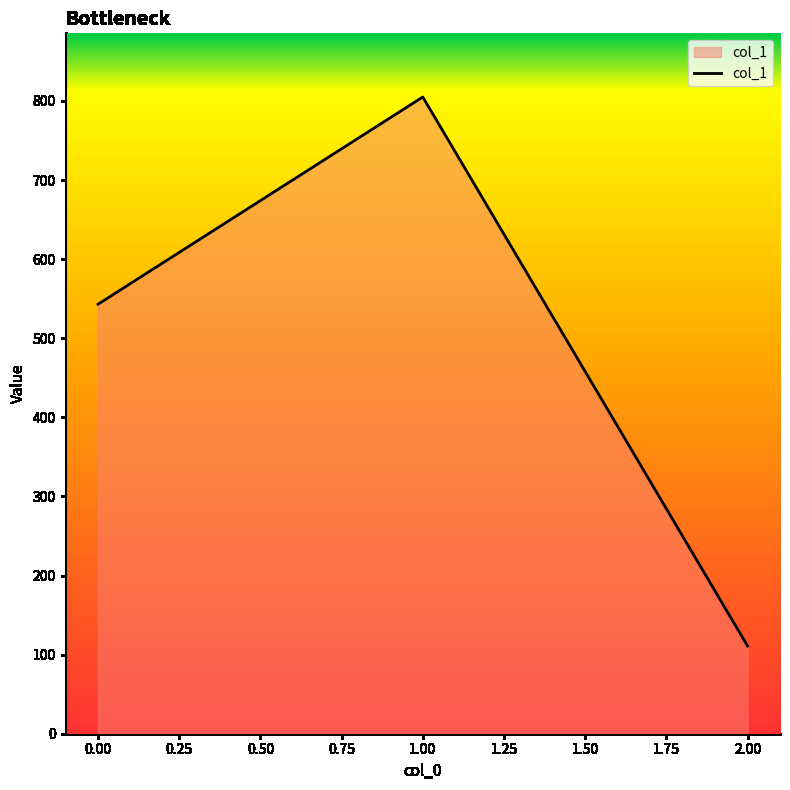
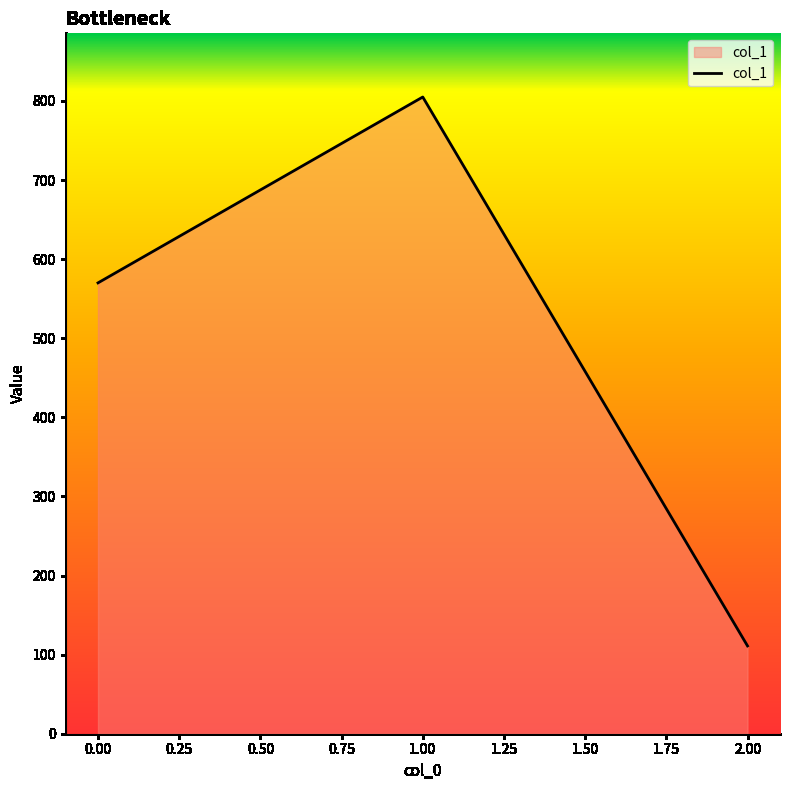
  {
-   "0.00": 540,
+   "0.00": 570,
    "1.00": 810,
    "2.00": 110
  }
